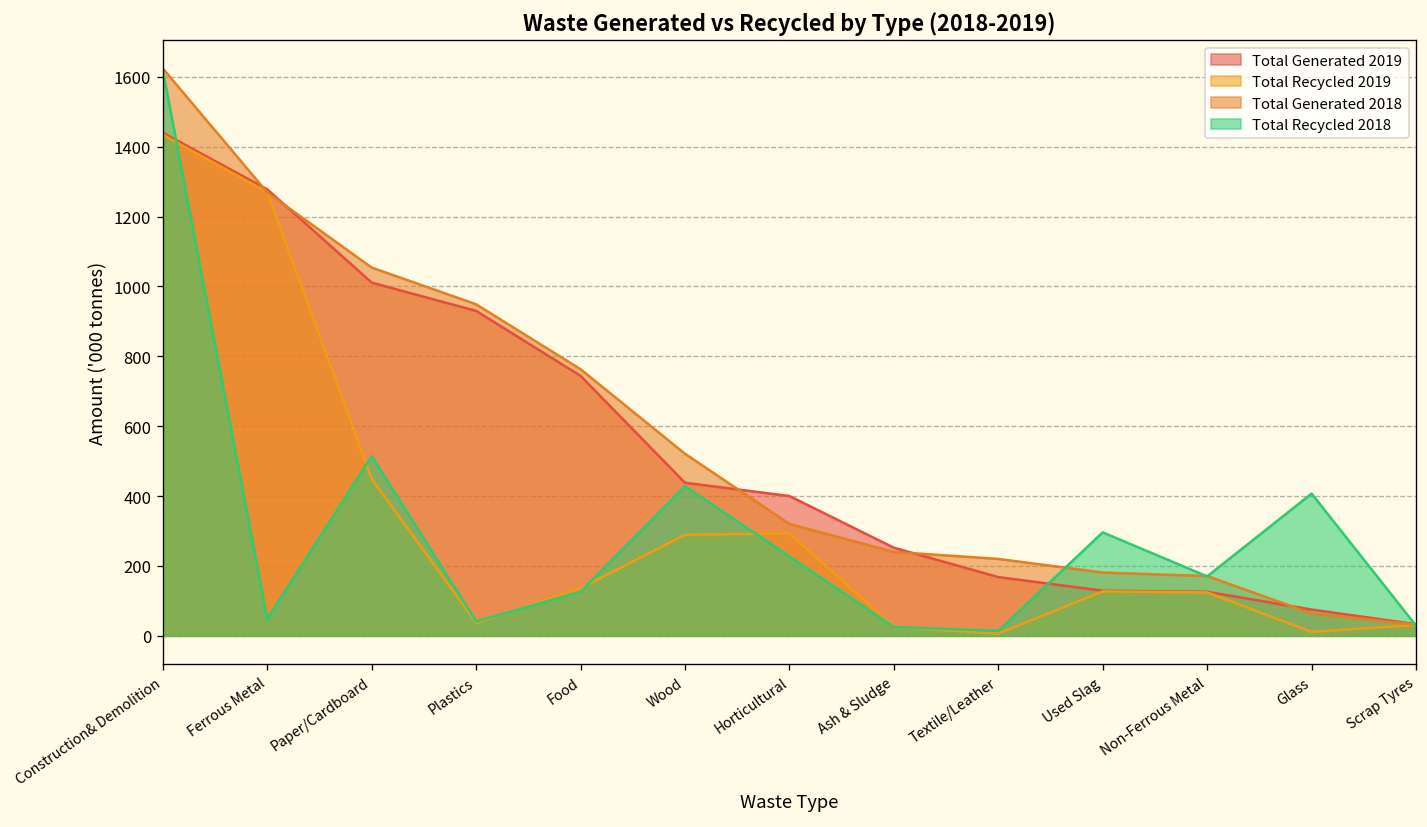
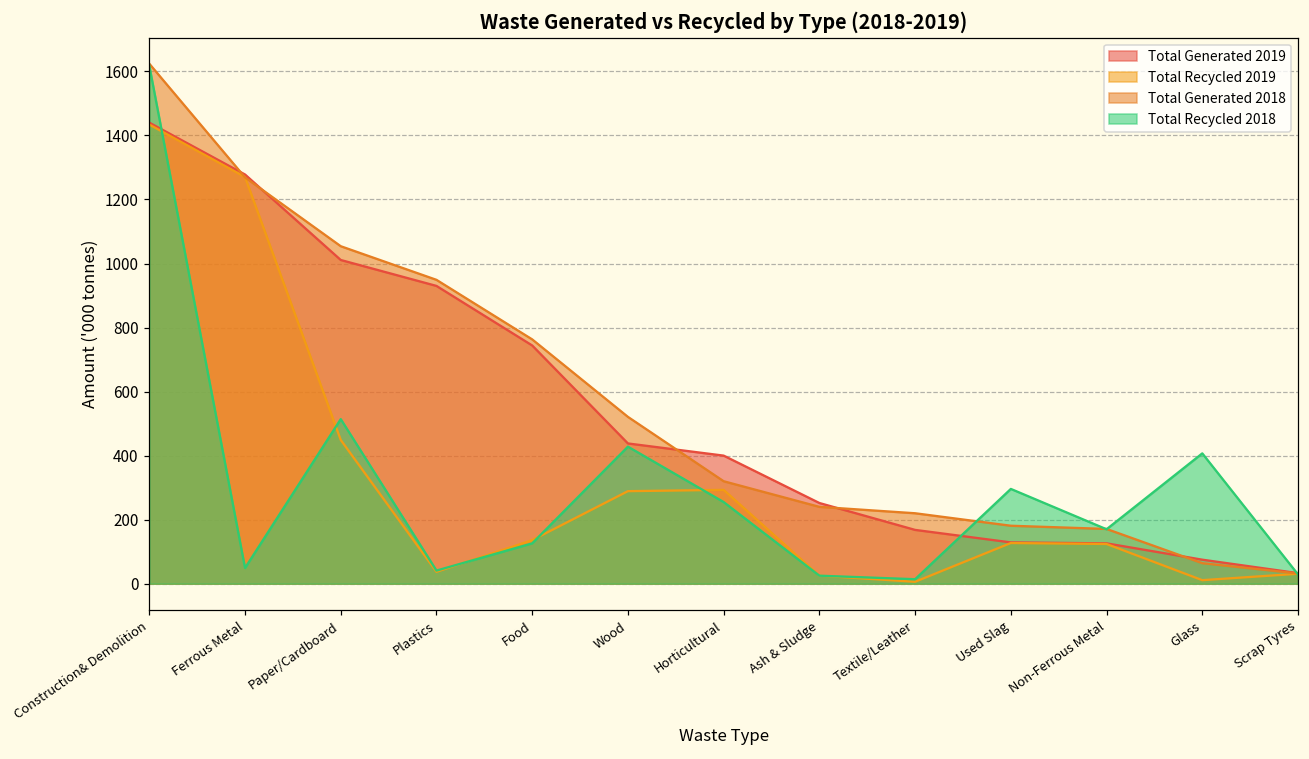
  {
    "Total Recycled 2018": {
      "Ferrous Metal": 50,
      "Paper/Cardboard": 510,
      "Food": 130,
      "Wood": 430,
-     "Horticultural": 230,
+     "Horticultural": 260,
      "Used Slag": 300,
      "Glass": 410
    }
  }
